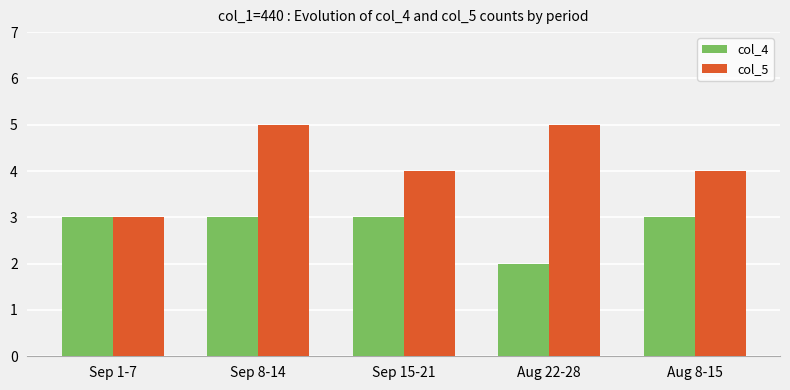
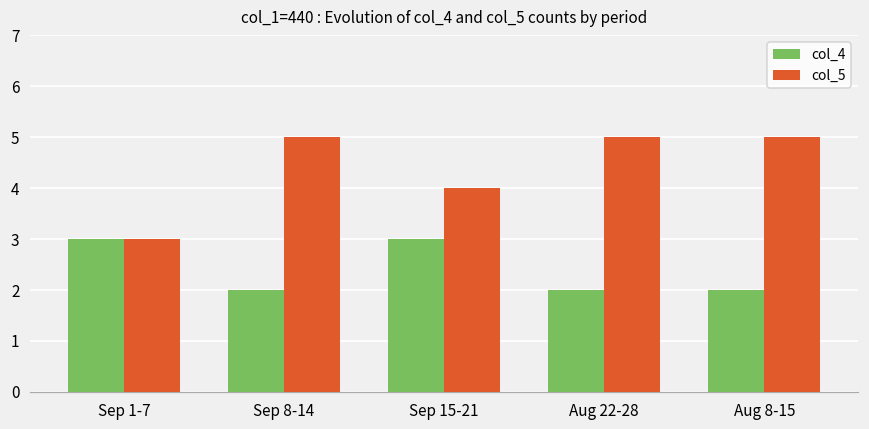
  {
    "col_4": {
      "Sep 1-7": 3,
-     "Sep 8-14": 3,
+     "Sep 8-14": 2,
      "Sep 15-21": 3,
      "Aug 22-28": 2,
-     "Aug 8-15": 3
+     "Aug 8-15": 2
    },
    "col_5": {
      "Sep 1-7": 3,
      "Sep 8-14": 5,
      "Sep 15-21": 4,
      "Aug 22-28": 5,
-     "Aug 8-15": 4
+     "Aug 8-15": 5
    }
  }
